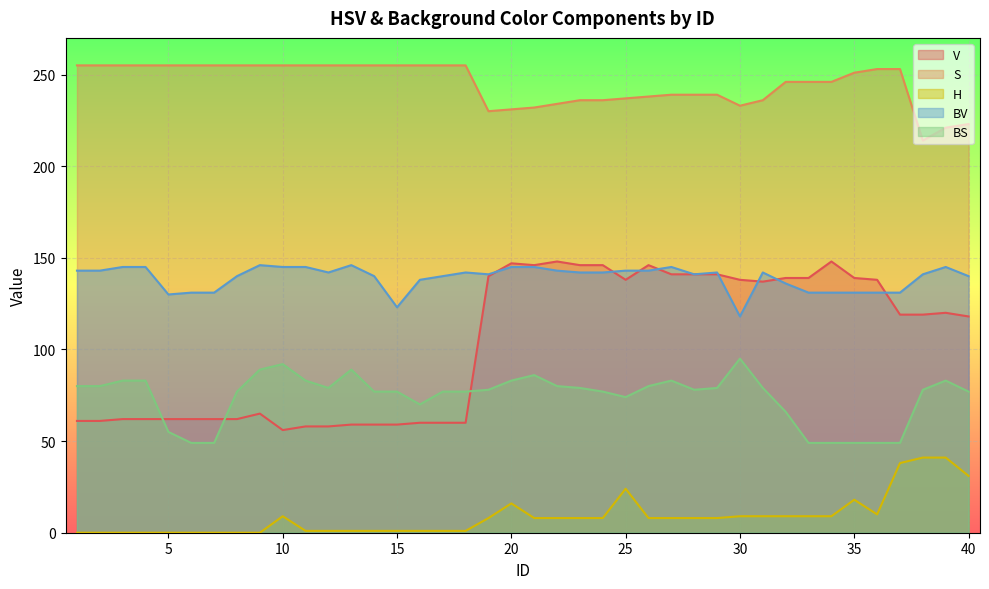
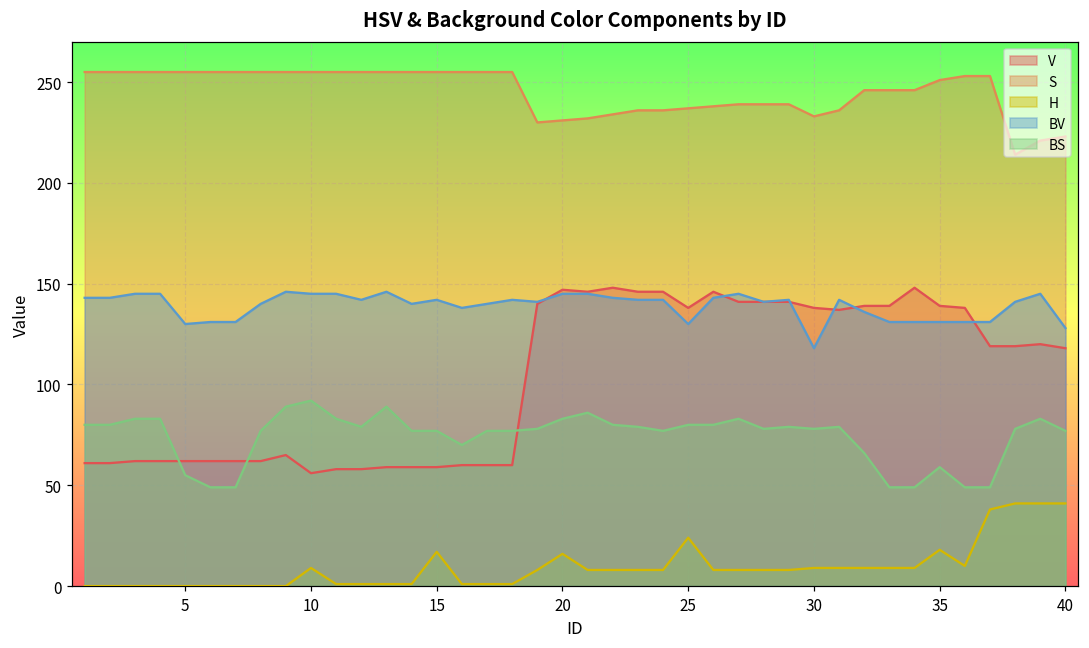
  {
    "H": {
      "5": 0,
      "10": 9,
-     "15": 1,
+     "15": 17,
      "20": 16,
      "25": 24,
      "30": 9,
      "35": 18,
-     "40": 31
+     "40": 41
    },
    "BV": {
      "5": 130,
      "10": 145,
-     "15": 123,
+     "15": 142,
      "20": 145,
-     "25": 143,
+     "25": 130,
      "30": 118,
      "35": 131,
-     "40": 140
+     "40": 128
    },
    "BS": {
      "5": 55,
      "10": 92,
      "15": 77,
      "20": 83,
-     "25": 74,
-     "30": 95,
-     "35": 49,
+     "25": 80,
+     "30": 78,
+     "35": 59,
      "40": 77
    }
  }
